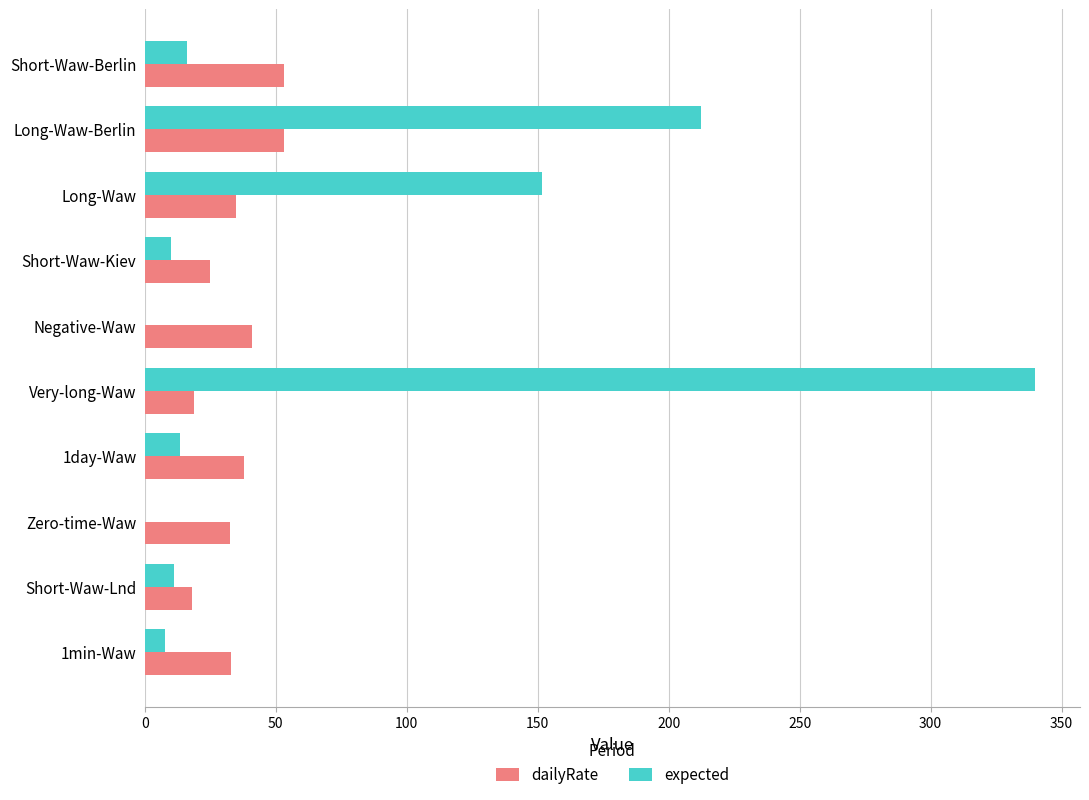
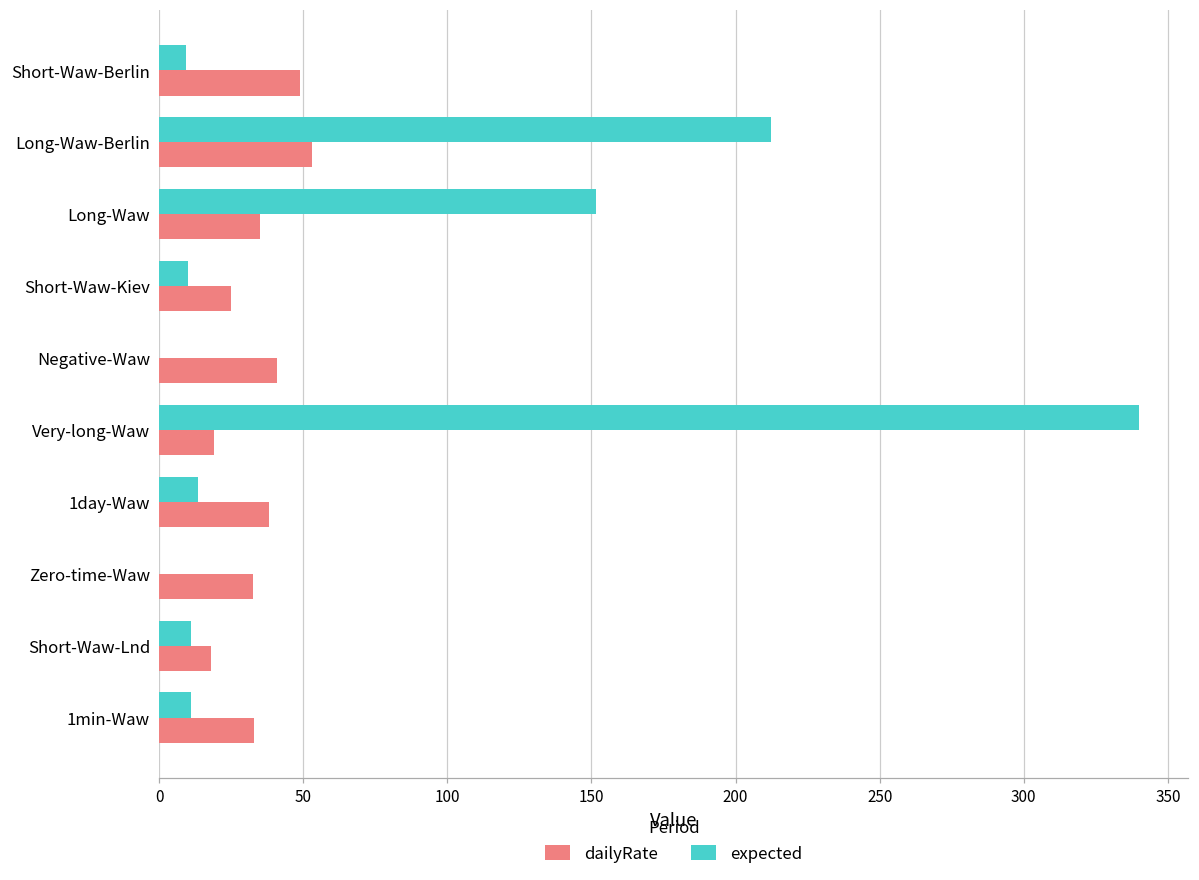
  {
    "dailyRate": {
-     "Short-Waw-Berlin": 53,
+     "Short-Waw-Berlin": 49,
      "Long-Waw-Berlin": 53,
      "Long-Waw": 35,
      "Short-Waw-Kiev": 25,
      "Negative-Waw": 41,
      "Very-long-Waw": 19,
      "1day-Waw": 38,
      "Zero-time-Waw": 32,
      "Short-Waw-Lnd": 18,
      "1min-Waw": 33
    },
    "expected": {
-     "Short-Waw-Berlin": 16,
+     "Short-Waw-Berlin": 9,
      "Long-Waw-Berlin": 212,
      "Long-Waw": 152,
      "Short-Waw-Kiev": 10,
      "Negative-Waw": 0,
      "Very-long-Waw": 340,
      "1day-Waw": 14,
      "Zero-time-Waw": 0,
      "Short-Waw-Lnd": 11,
-     "1min-Waw": 8
+     "1min-Waw": 11
    }
  }
